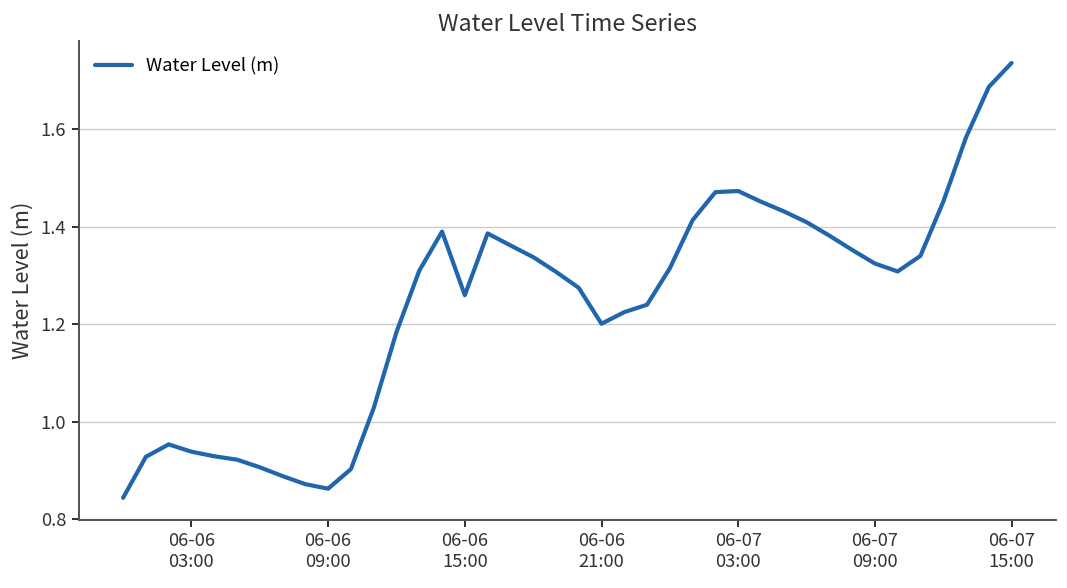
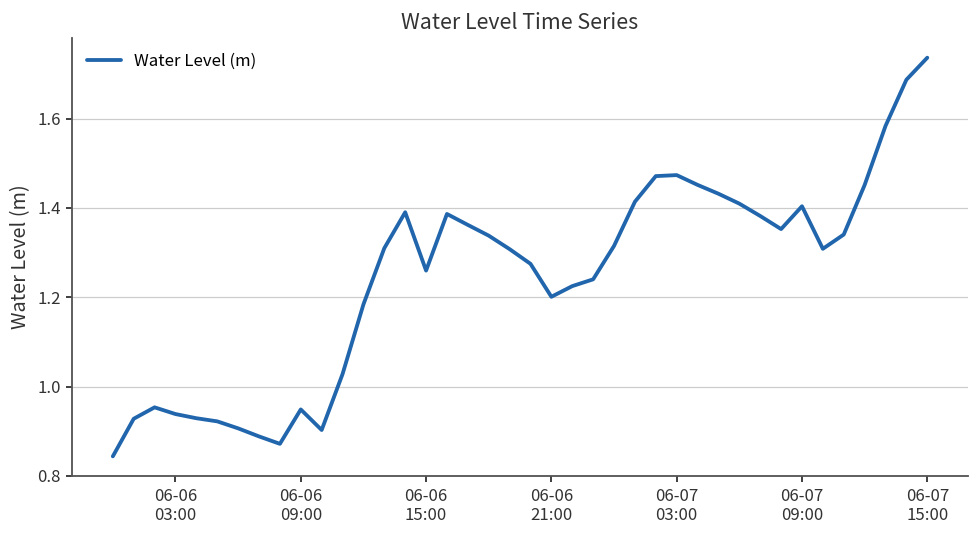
  {
    "06-06 03:00": 0.94,
-   "06-06 09:00": 0.86,
+   "06-06 09:00": 0.95,
    "06-06 15:00": 1.26,
    "06-06 21:00": 1.20,
    "06-07 03:00": 1.47,
-   "06-07 09:00": 1.32,
+   "06-07 09:00": 1.40,
    "06-07 15:00": 1.74
  }
